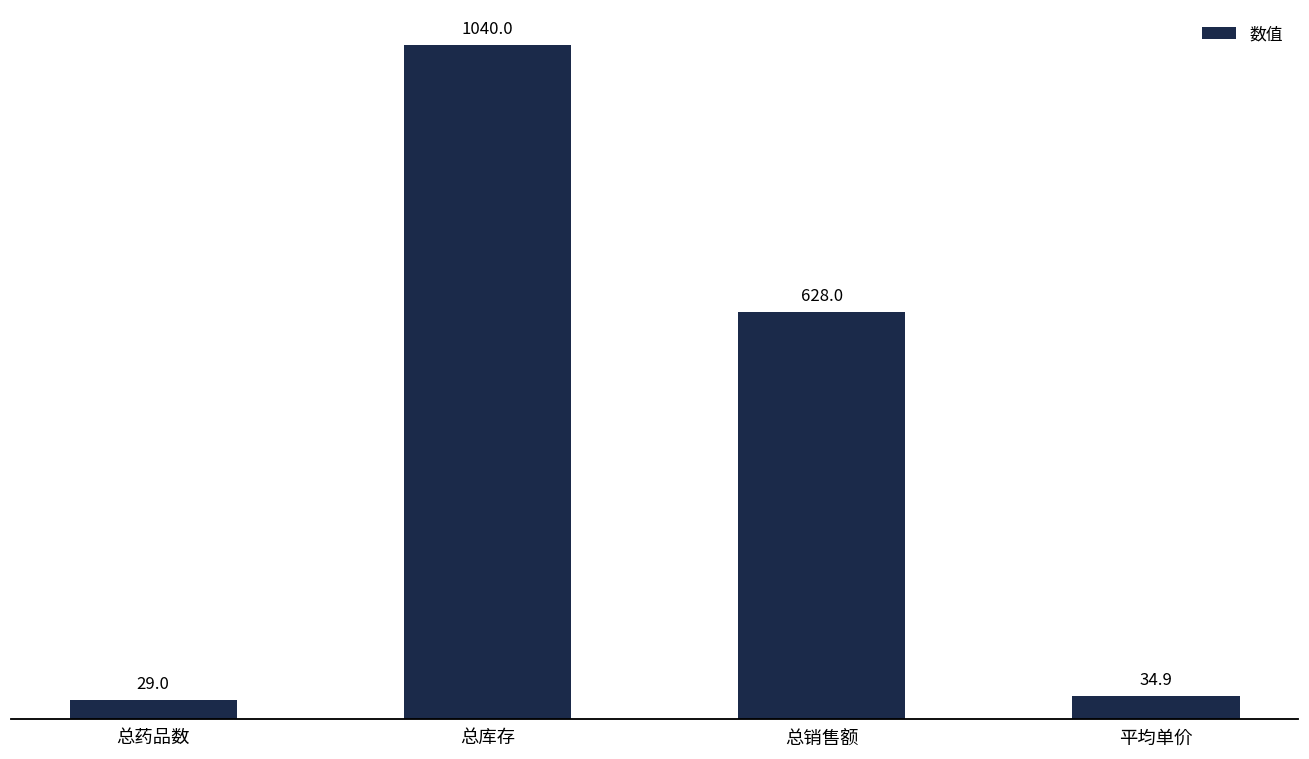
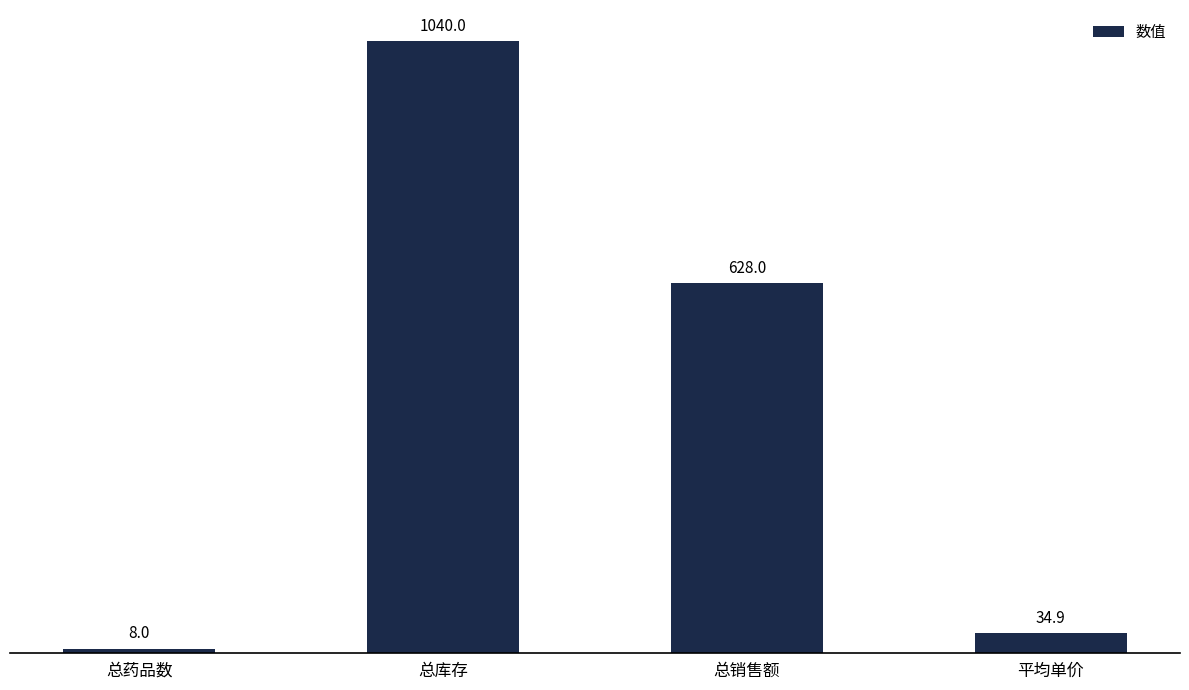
  {
-   "总药品数": 29.0,
+   "总药品数": 8.0,
    "总库存": 1040.0,
    "总销售额": 628.0,
    "平均单价": 34.9
  }
